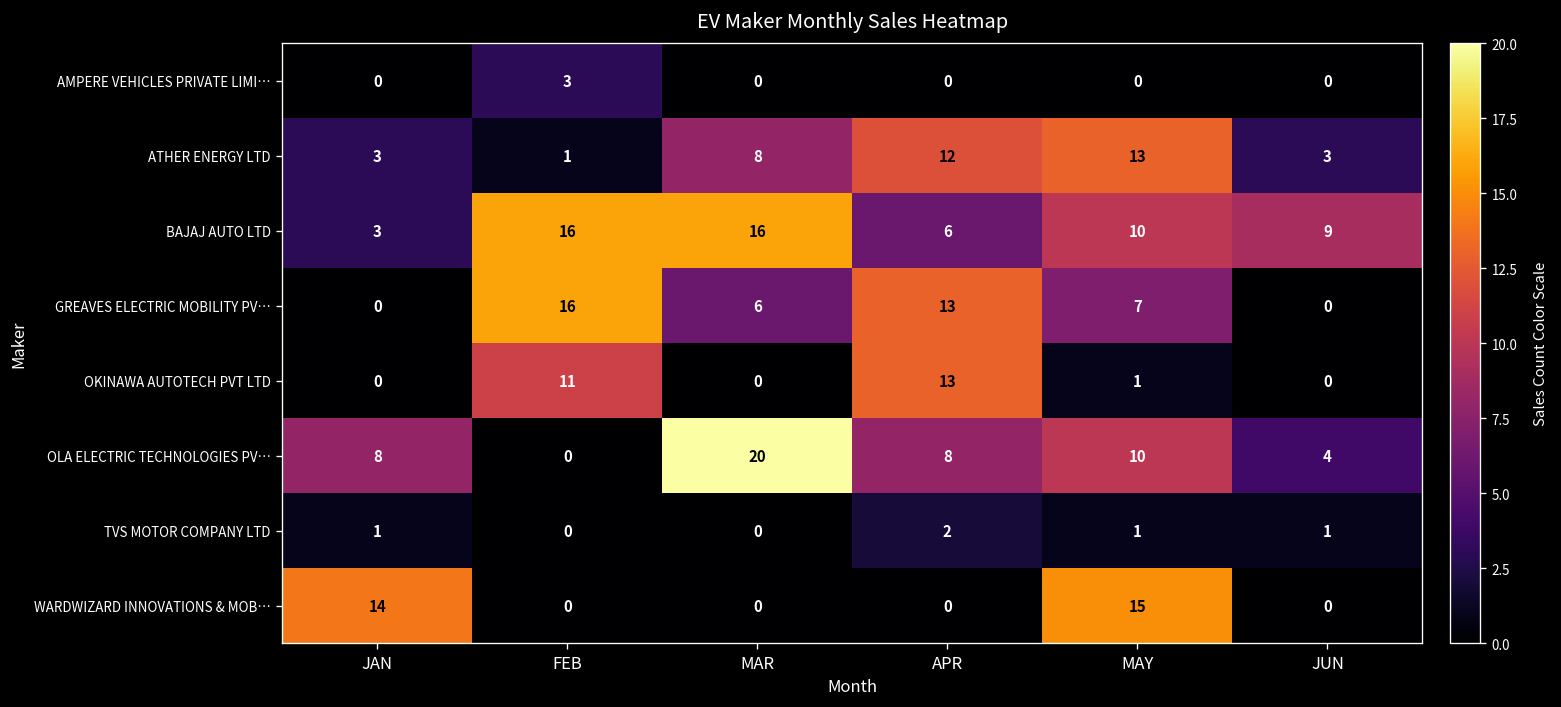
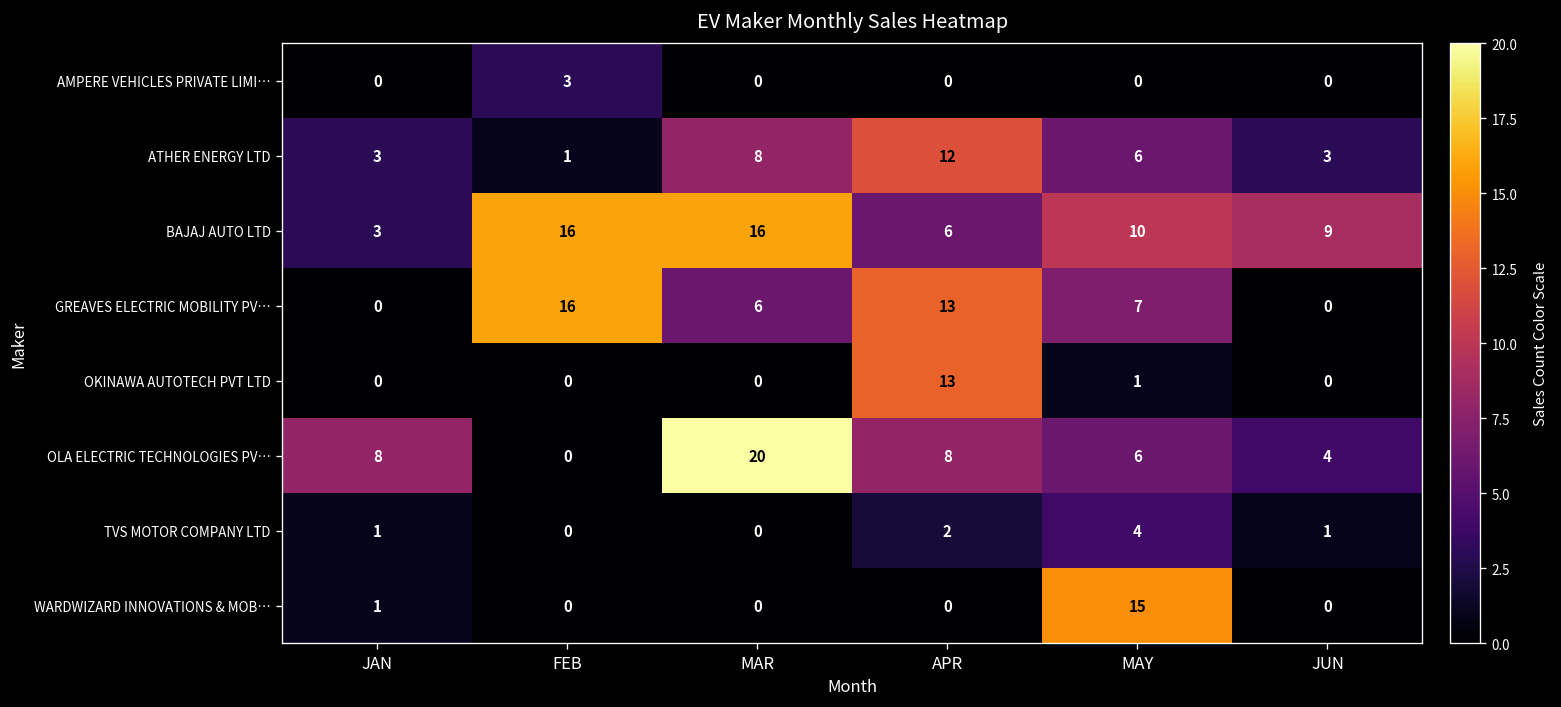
  {
    "AMPERE VEHICLES PRIVATE LIMI…": {
      "JAN": 0,
      "FEB": 3,
      "MAR": 0,
      "APR": 0,
      "MAY": 0,
      "JUN": 0
    },
    "ATHER ENERGY LTD": {
      "JAN": 3,
      "FEB": 1,
      "MAR": 8,
      "APR": 12,
-     "MAY": 13,
+     "MAY": 6,
      "JUN": 3
    },
    "BAJAJ AUTO LTD": {
      "JAN": 3,
      "FEB": 16,
      "MAR": 16,
      "APR": 6,
      "MAY": 10,
      "JUN": 9
    },
    "GREAVES ELECTRIC MOBILITY PV…": {
      "JAN": 0,
      "FEB": 16,
      "MAR": 6,
      "APR": 13,
      "MAY": 7,
      "JUN": 0
    },
    "OKINAWA AUTOTECH PVT LTD": {
      "JAN": 0,
-     "FEB": 11,
+     "FEB": 0,
      "MAR": 0,
      "APR": 13,
      "MAY": 1,
      "JUN": 0
    },
    "OLA ELECTRIC TECHNOLOGIES PV…": {
      "JAN": 8,
      "FEB": 0,
      "MAR": 20,
      "APR": 8,
-     "MAY": 10,
+     "MAY": 6,
      "JUN": 4
    },
    "TVS MOTOR COMPANY LTD": {
      "JAN": 1,
      "FEB": 0,
      "MAR": 0,
      "APR": 2,
-     "MAY": 1,
+     "MAY": 4,
      "JUN": 1
    },
    "WARDWIZARD INNOVATIONS & MOB…": {
-     "JAN": 14,
+     "JAN": 1,
      "FEB": 0,
      "MAR": 0,
      "APR": 0,
      "MAY": 15,
      "JUN": 0
    }
  }
